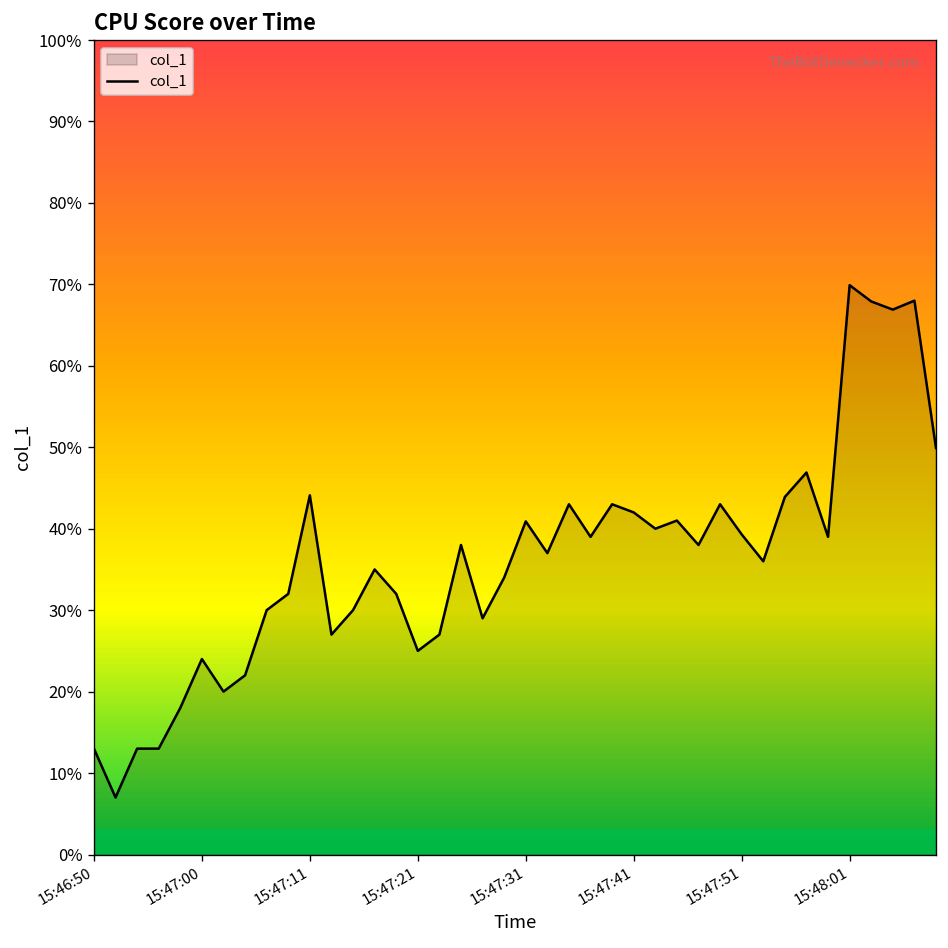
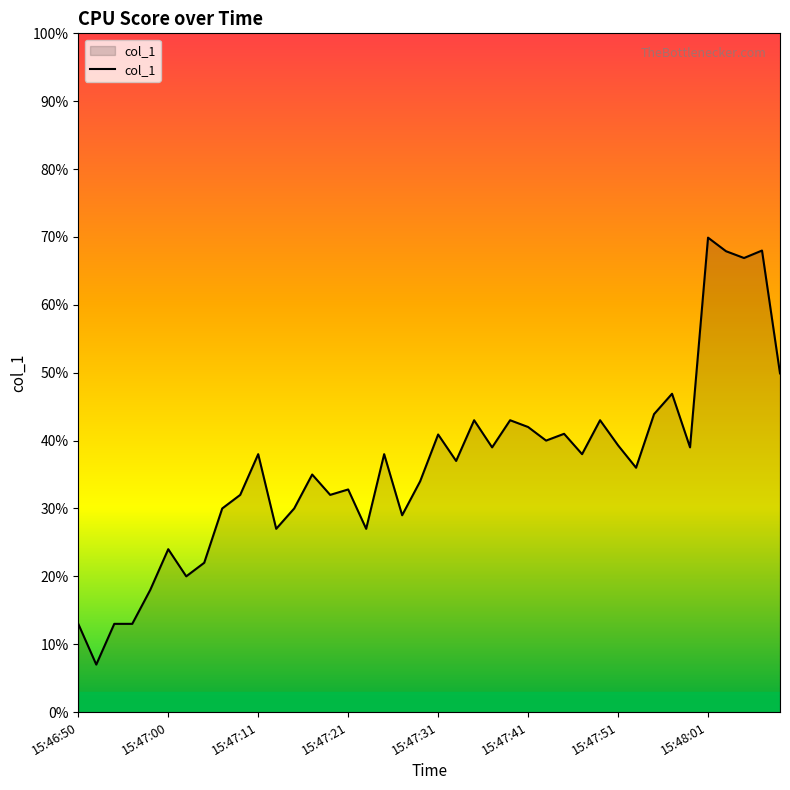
  {
    "15:46:50": "13%",
    "15:47:00": "24%",
-   "15:47:11": "44%",
-   "15:47:21": "25%",
+   "15:47:11": "38%",
+   "15:47:21": "33%",
    "15:47:31": "41%",
    "15:47:41": "42%",
    "15:47:51": "39%",
    "15:48:01": "70%"
  }
